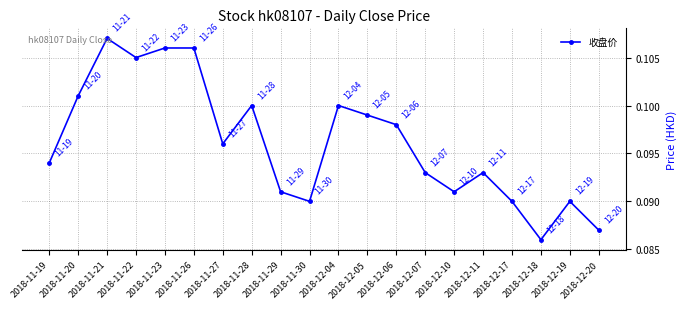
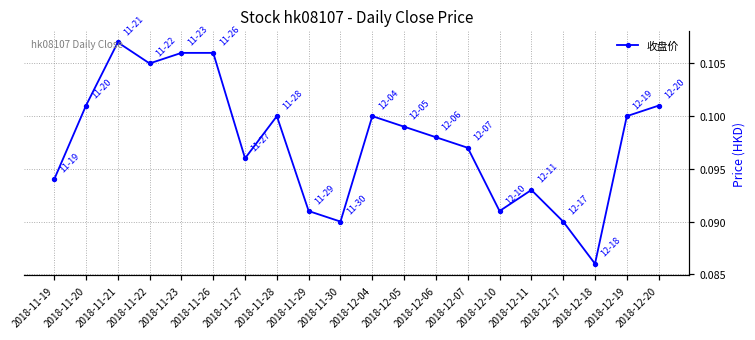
  {
    "2018-11-22": 0.105,
-   "2018-12-07": 0.093,
+   "2018-12-07": 0.097,
    "2018-12-10": 0.091,
-   "2018-12-19": 0.09,
-   "2018-12-20": 0.087
+   "2018-12-19": 0.10,
+   "2018-12-20": 0.101
  }
